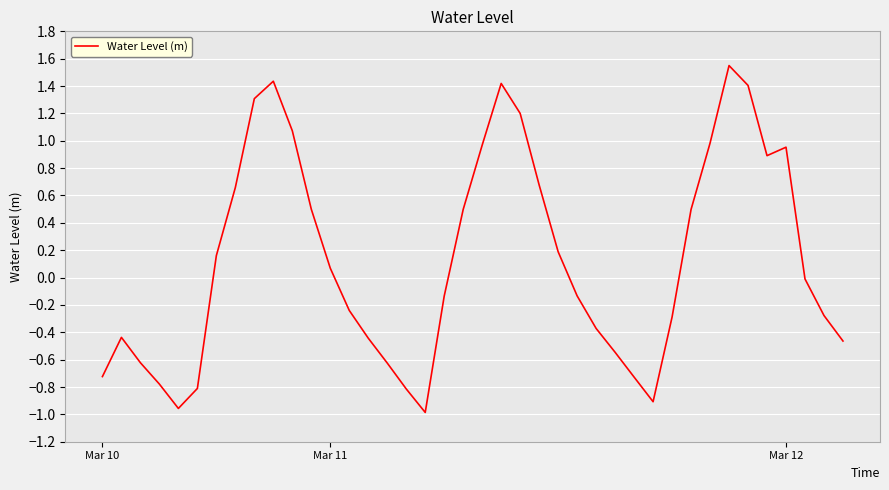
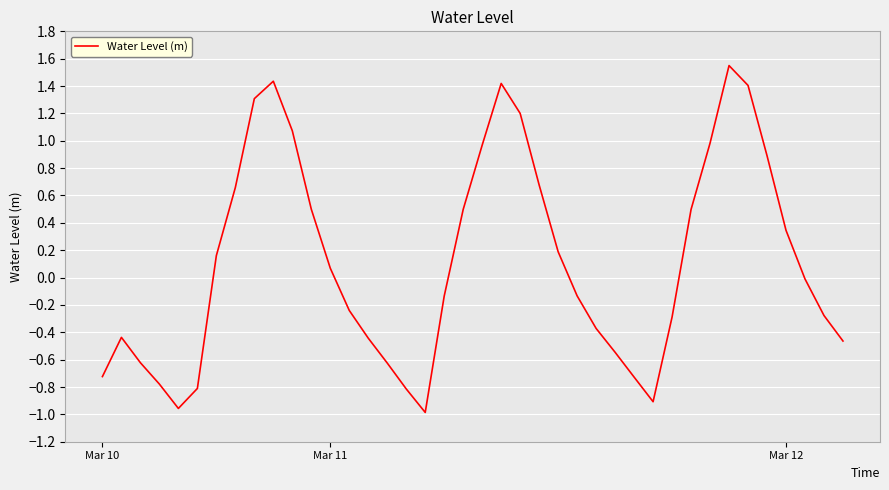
  {
    "Mar 10": -0.72,
    "Mar 11": 0.07,
-   "Mar 12": 0.95
+   "Mar 12": 0.35
  }
